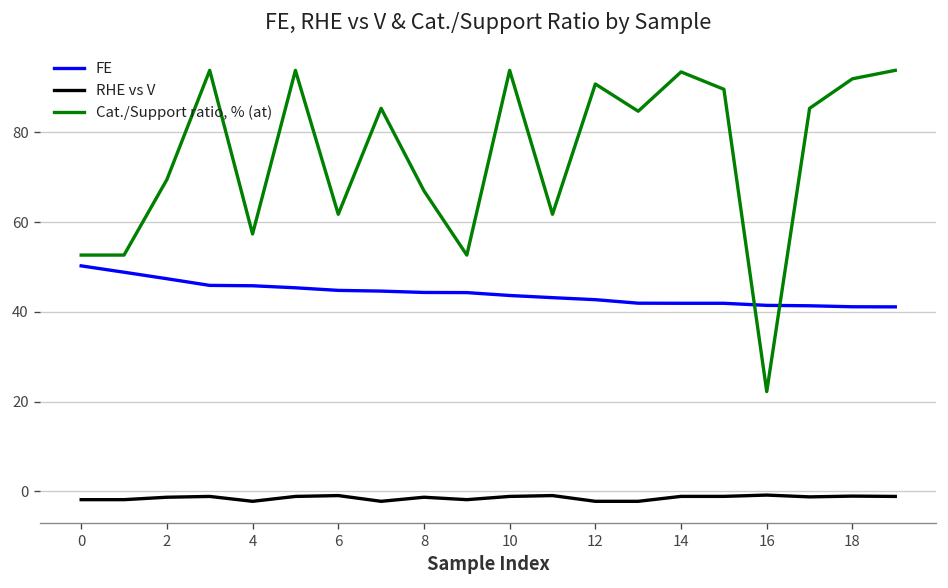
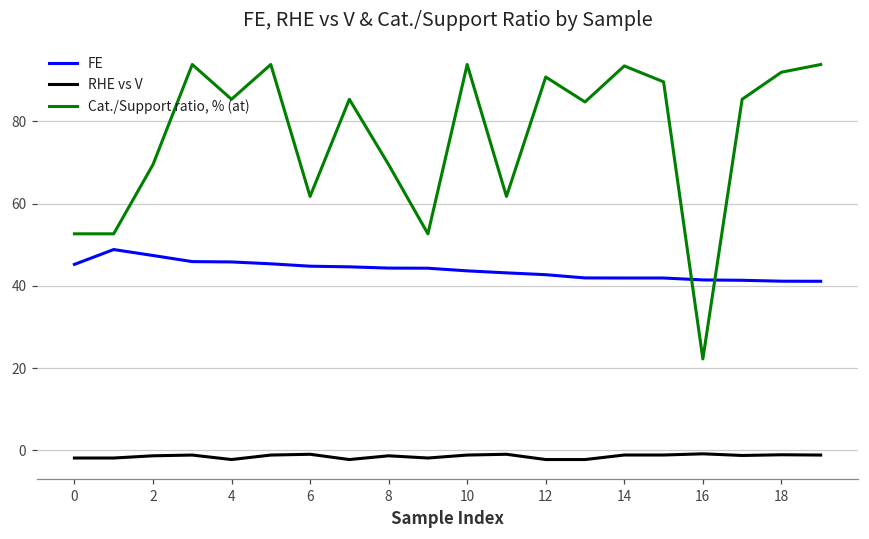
  {
    "FE": {
-     "0": 50,
+     "0": 45,
      "2": 47,
      "4": 46,
      "6": 45,
      "8": 44,
      "10": 44,
      "12": 43,
      "14": 42,
      "16": 41,
      "18": 41
    },
    "RHE vs V": {
      "0": -2,
      "2": -1,
      "4": -2,
      "6": -1,
      "8": -1,
      "10": -1,
      "12": -2,
      "14": -1,
      "16": -1,
      "18": -1
    },
    "Cat./Support ratio, % (at)": {
      "0": 53,
      "2": 69,
-     "4": 57,
+     "4": 85,
      "6": 62,
-     "8": 67,
+     "8": 69,
      "10": 94,
      "12": 91,
      "14": 93,
      "16": 22,
      "18": 92
    }
  }
